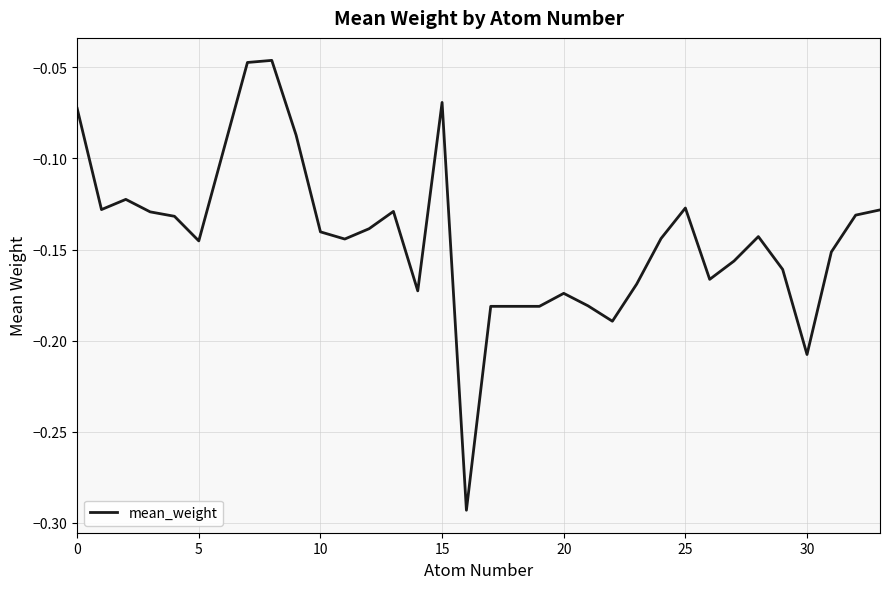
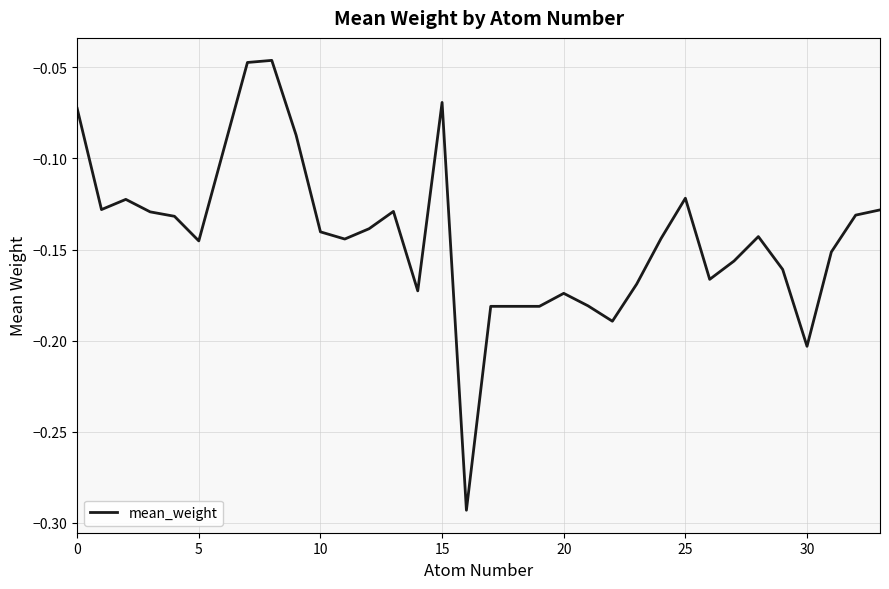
  {
    "0": -0.073,
    "5": -0.145,
    "10": -0.140,
    "15": -0.069,
    "20": -0.174,
-   "25": -0.127,
-   "30": -0.208
+   "25": -0.122,
+   "30": -0.203
  }
